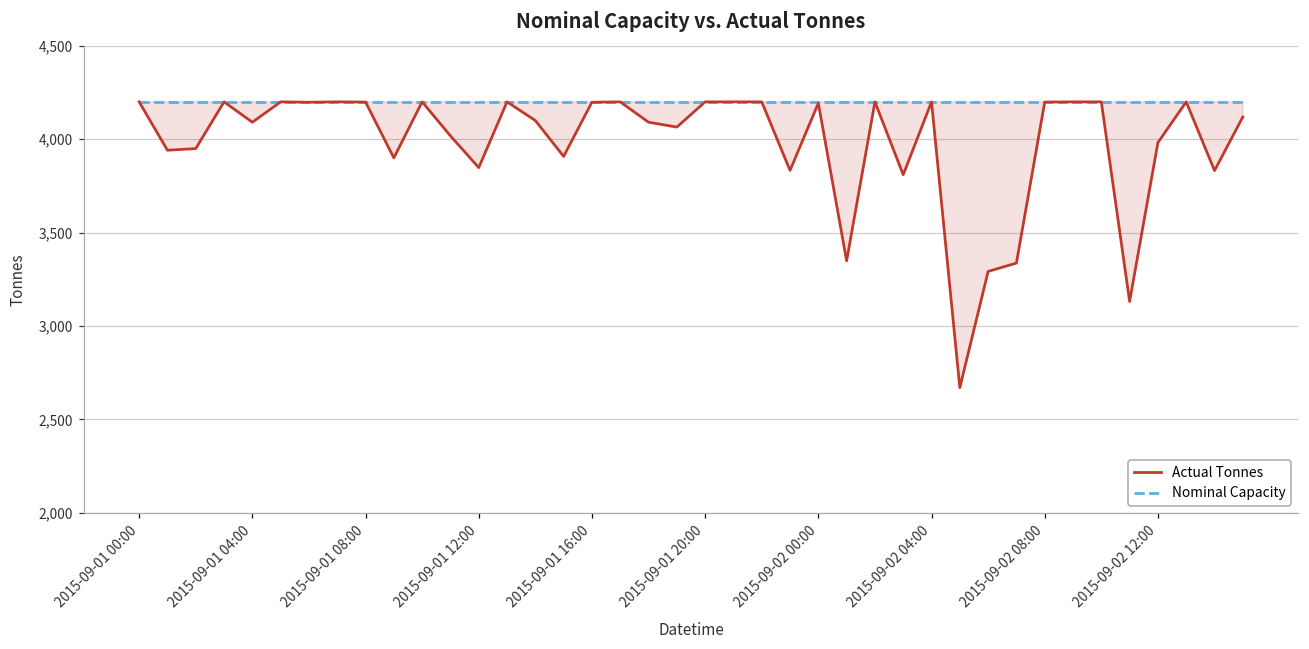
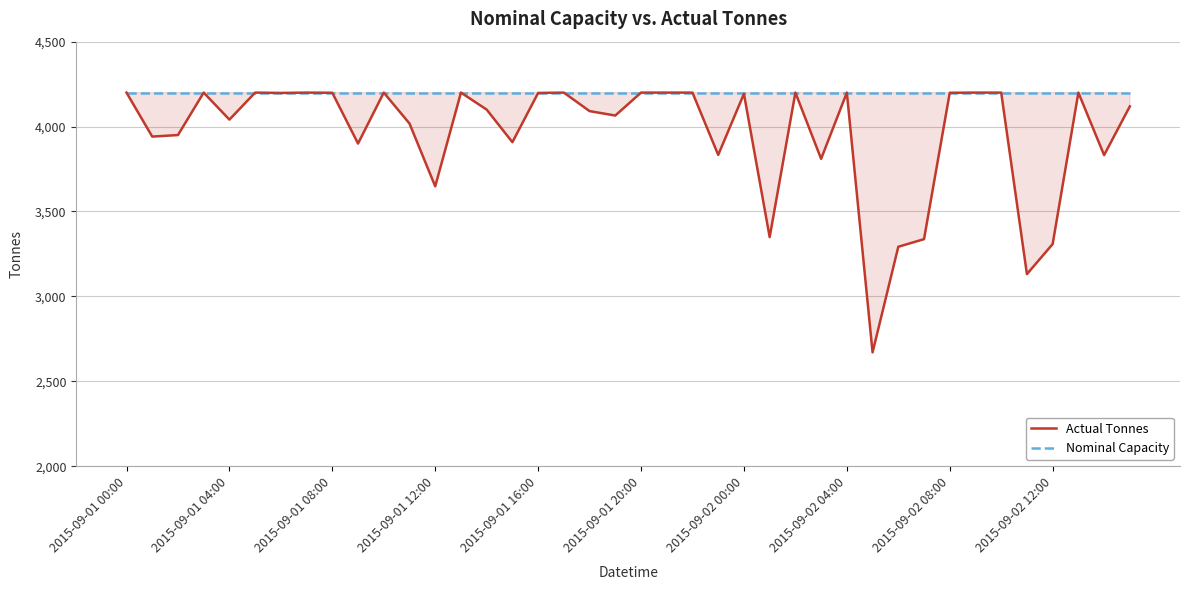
  {
    "Actual Tonnes": {
-     "2015-09-01 04:00": "4,090",
-     "2015-09-01 12:00": "3,850",
-     "2015-09-02 12:00": "3,980"
+     "2015-09-01 04:00": "4,040",
+     "2015-09-01 12:00": "3,650",
+     "2015-09-02 12:00": "3,310"
    },
    "Nominal Capacity": {
      "2015-09-01 04:00": "4,200",
      "2015-09-01 12:00": "4,200",
      "2015-09-02 12:00": "4,200"
    }
  }
